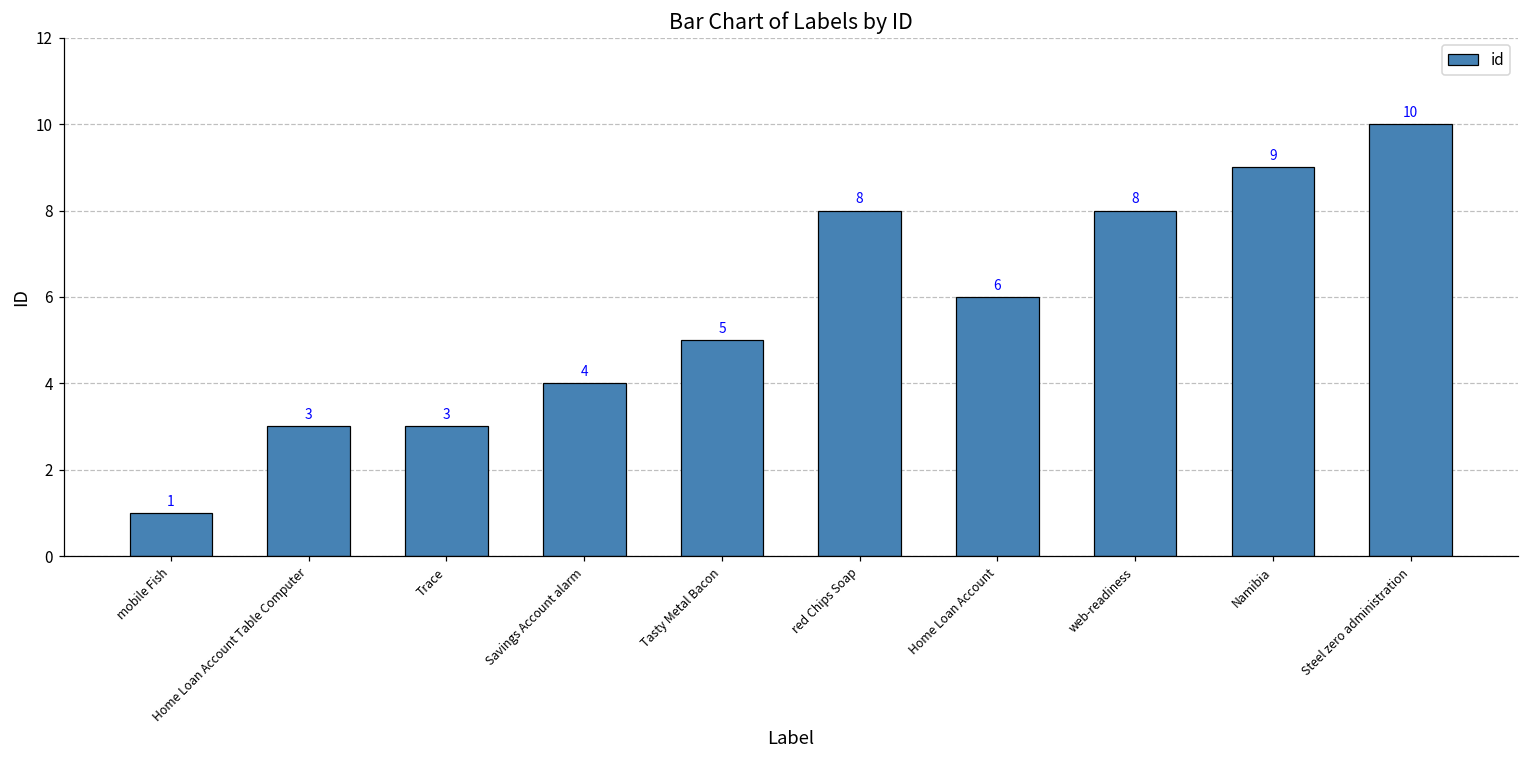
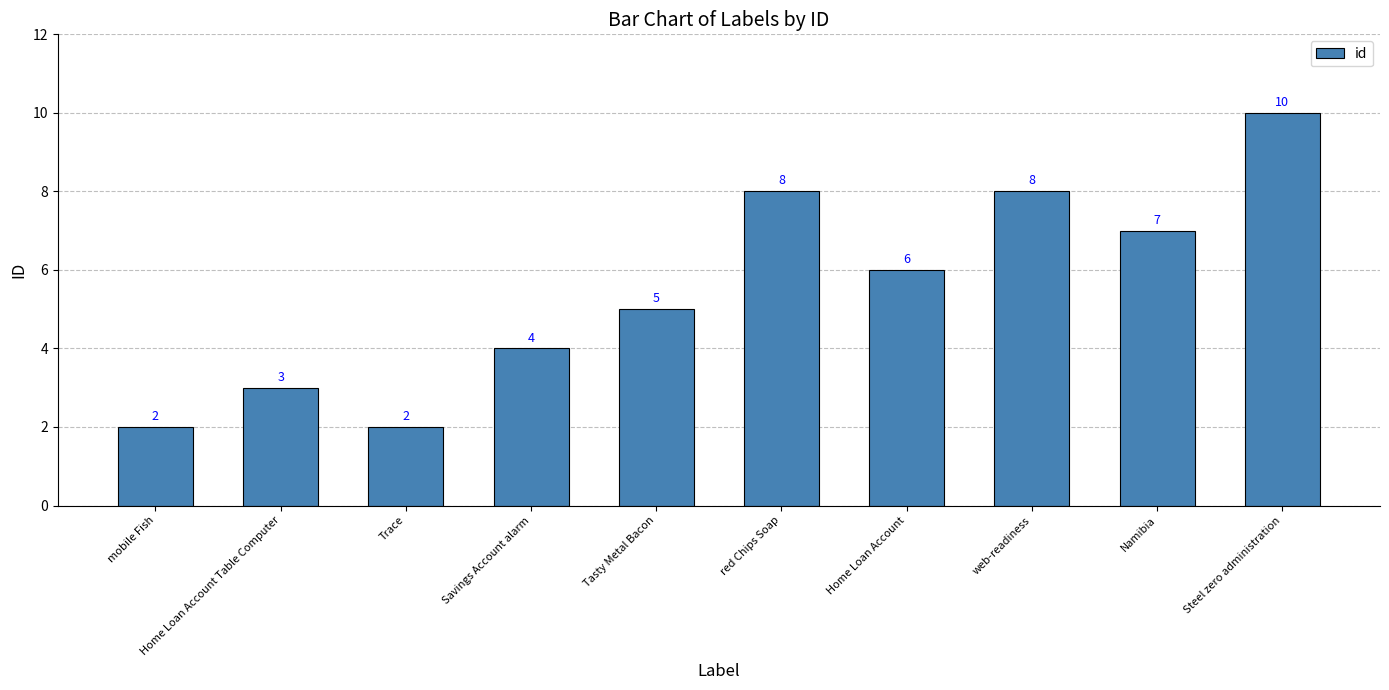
  {
-   "mobile Fish": 1,
+   "mobile Fish": 2,
    "Home Loan Account Table Computer": 3,
-   "Trace": 3,
+   "Trace": 2,
    "Savings Account alarm": 4,
    "Tasty Metal Bacon": 5,
    "red Chips Soap": 8,
    "Home Loan Account": 6,
    "web-readiness": 8,
-   "Namibia": 9,
+   "Namibia": 7,
    "Steel zero administration": 10
  }
